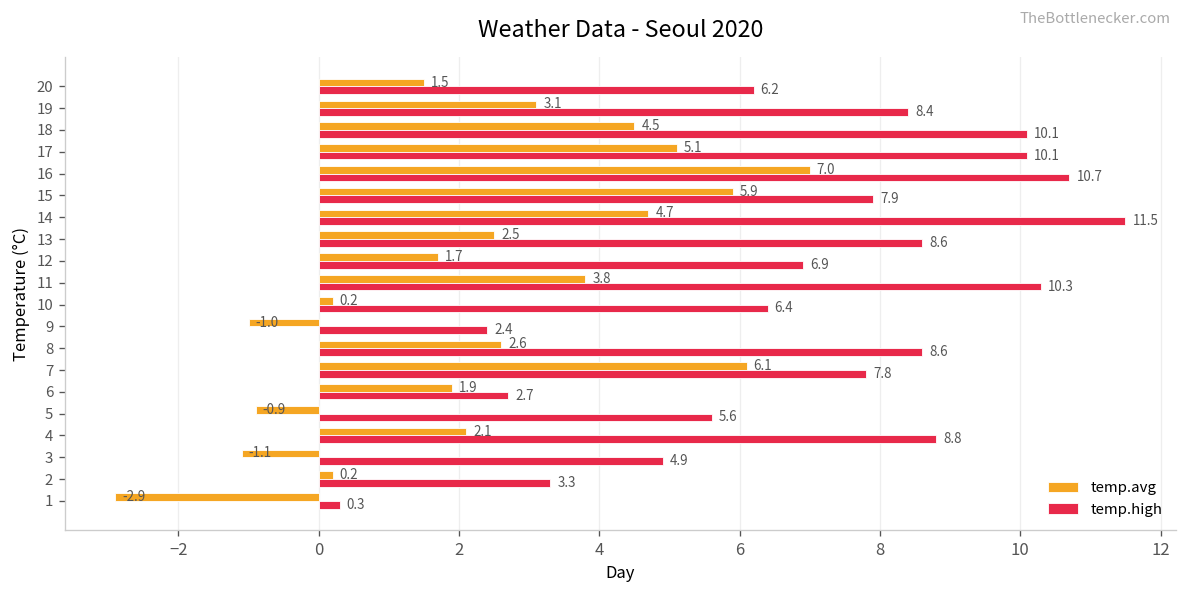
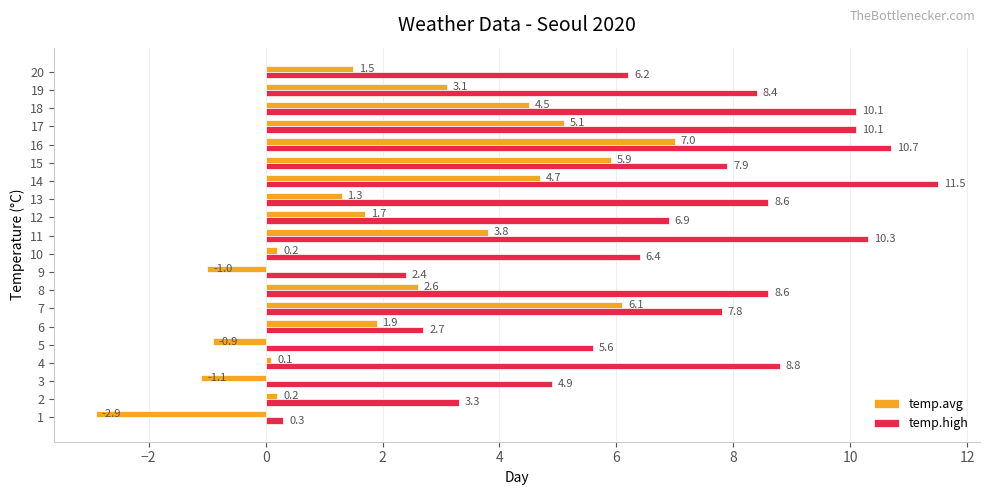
  {
    "temp.avg": {
      "20": 1.5,
      "19": 3.1,
      "18": 4.5,
      "17": 5.1,
      "16": 7.0,
      "15": 5.9,
      "14": 4.7,
-     "13": 2.5,
+     "13": 1.3,
      "12": 1.7,
      "11": 3.8,
      "10": 0.2,
      "9": -1.0,
      "8": 2.6,
      "7": 6.1,
      "6": 1.9,
      "5": -0.9,
-     "4": 2.1,
+     "4": 0.1,
      "3": -1.1,
      "2": 0.2,
      "1": -2.9
    },
    "temp.high": {
      "20": 6.2,
      "19": 8.4,
      "18": 10.1,
      "17": 10.1,
      "16": 10.7,
      "15": 7.9,
      "14": 11.5,
      "13": 8.6,
      "12": 6.9,
      "11": 10.3,
      "10": 6.4,
      "9": 2.4,
      "8": 8.6,
      "7": 7.8,
      "6": 2.7,
      "5": 5.6,
      "4": 8.8,
      "3": 4.9,
      "2": 3.3,
      "1": 0.3
    }
  }
